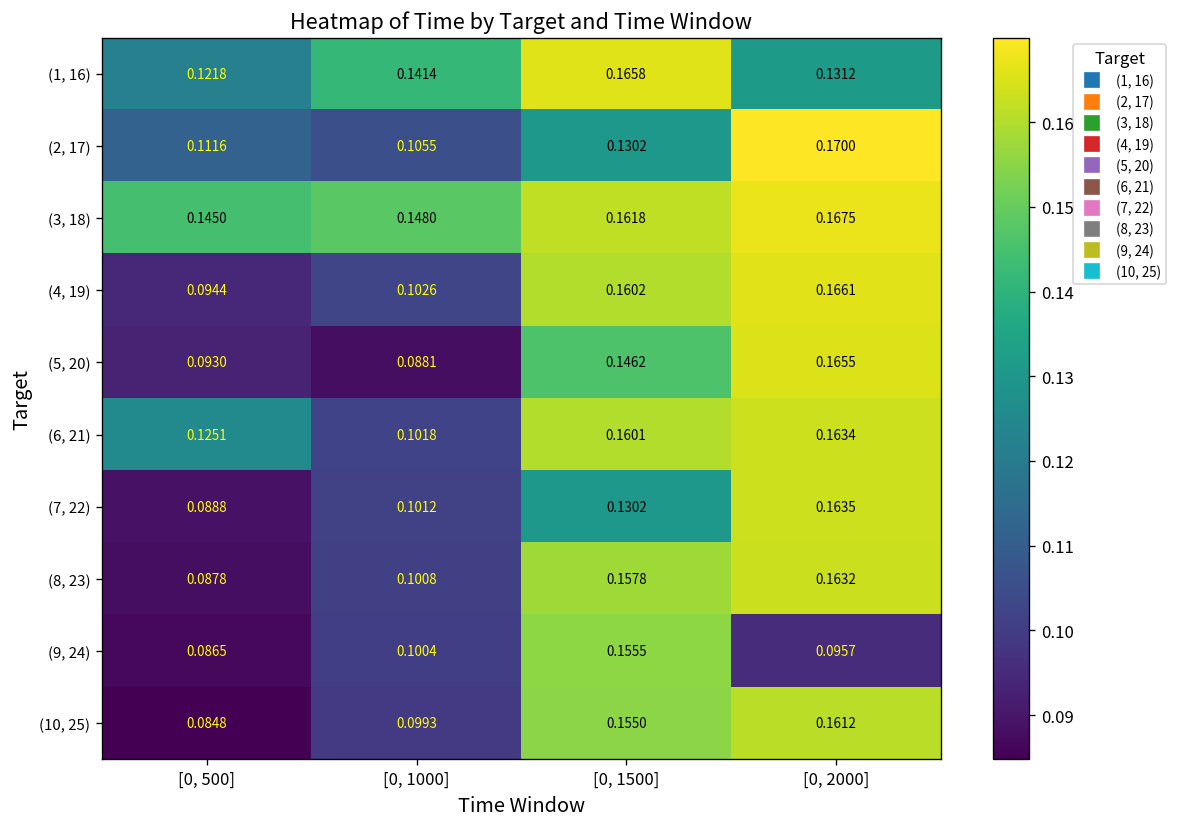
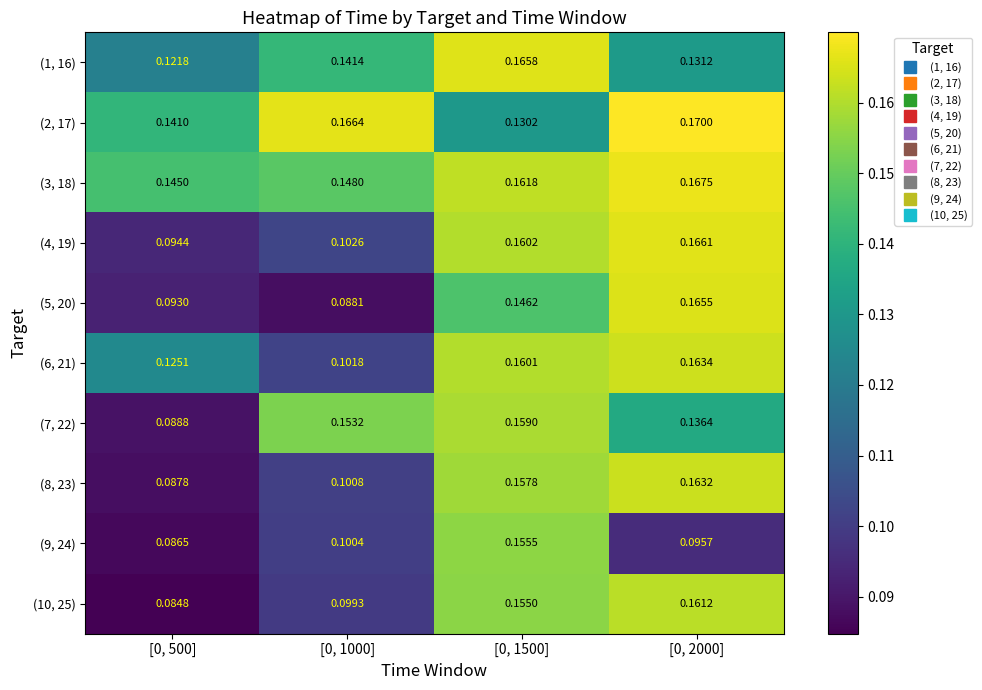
  {
    "(1, 16)": {
      "[0, 500]": 0.1218,
      "[0, 1000]": 0.1414,
      "[0, 1500]": 0.1658,
      "[0, 2000]": 0.1312
    },
    "(2, 17)": {
-     "[0, 500]": 0.1116,
-     "[0, 1000]": 0.1055,
+     "[0, 500]": 0.1410,
+     "[0, 1000]": 0.1664,
      "[0, 1500]": 0.1302,
      "[0, 2000]": 0.1700
    },
    "(3, 18)": {
      "[0, 500]": 0.1450,
      "[0, 1000]": 0.1480,
      "[0, 1500]": 0.1618,
      "[0, 2000]": 0.1675
    },
    "(4, 19)": {
      "[0, 500]": 0.0944,
      "[0, 1000]": 0.1026,
      "[0, 1500]": 0.1602,
      "[0, 2000]": 0.1661
    },
    "(5, 20)": {
      "[0, 500]": 0.0930,
      "[0, 1000]": 0.0881,
      "[0, 1500]": 0.1462,
      "[0, 2000]": 0.1655
    },
    "(6, 21)": {
      "[0, 500]": 0.1251,
      "[0, 1000]": 0.1018,
      "[0, 1500]": 0.1601,
      "[0, 2000]": 0.1634
    },
    "(7, 22)": {
      "[0, 500]": 0.0888,
-     "[0, 1000]": 0.1012,
-     "[0, 1500]": 0.1302,
-     "[0, 2000]": 0.1635
+     "[0, 1000]": 0.1532,
+     "[0, 1500]": 0.1590,
+     "[0, 2000]": 0.1364
    },
    "(8, 23)": {
      "[0, 500]": 0.0878,
      "[0, 1000]": 0.1008,
      "[0, 1500]": 0.1578,
      "[0, 2000]": 0.1632
    },
    "(9, 24)": {
      "[0, 500]": 0.0865,
      "[0, 1000]": 0.1004,
      "[0, 1500]": 0.1555,
      "[0, 2000]": 0.0957
    },
    "(10, 25)": {
      "[0, 500]": 0.0848,
      "[0, 1000]": 0.0993,
      "[0, 1500]": 0.1550,
      "[0, 2000]": 0.1612
    }
  }
